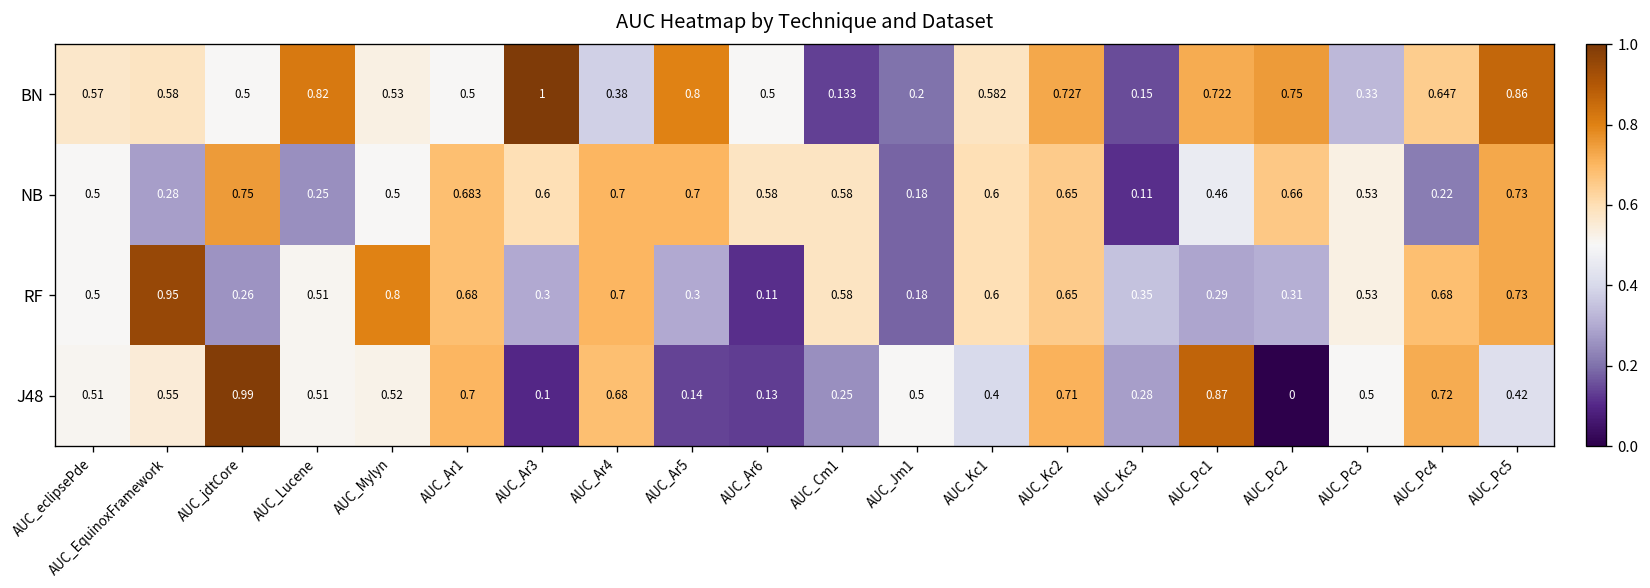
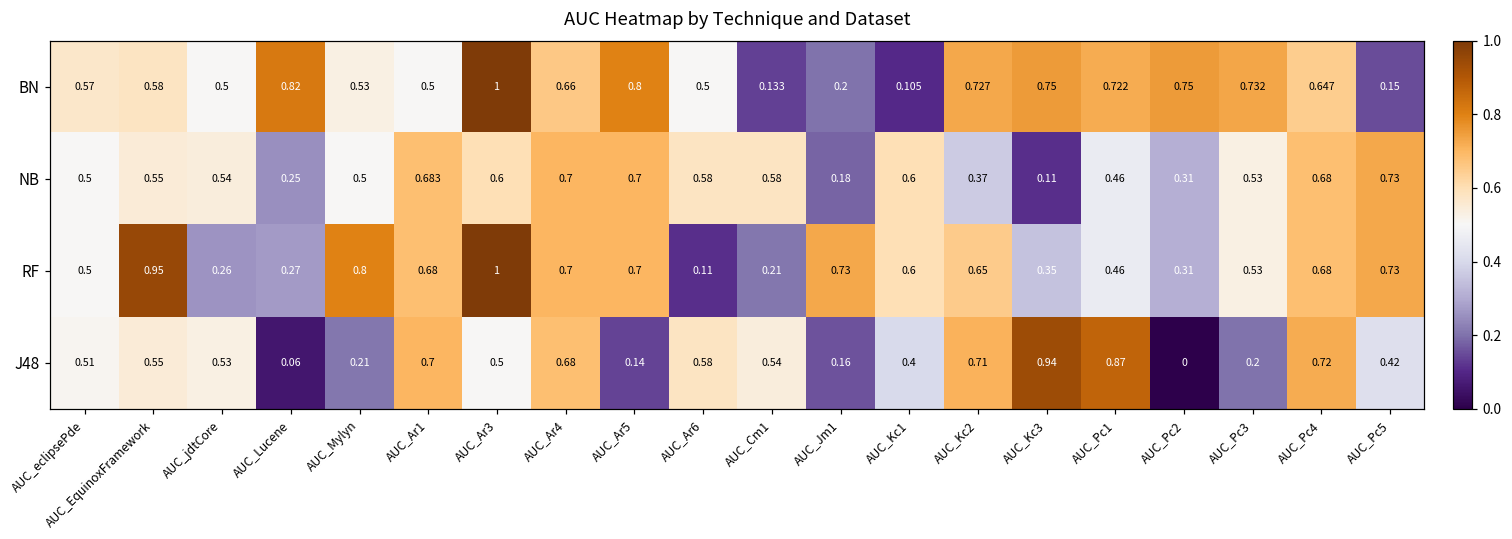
  {
    "BN": {
      "AUC_eclipsePde": 0.57,
      "AUC_EquinoxFramework": 0.58,
      "AUC_jdtCore": 0.5,
      "AUC_Lucene": 0.82,
      "AUC_Mylyn": 0.53,
      "AUC_Ar1": 0.5,
      "AUC_Ar3": 1,
-     "AUC_Ar4": 0.38,
+     "AUC_Ar4": 0.66,
      "AUC_Ar5": 0.8,
      "AUC_Ar6": 0.5,
      "AUC_Cm1": 0.133,
      "AUC_Jm1": 0.2,
-     "AUC_Kc1": 0.582,
+     "AUC_Kc1": 0.105,
      "AUC_Kc2": 0.727,
-     "AUC_Kc3": 0.15,
+     "AUC_Kc3": 0.75,
      "AUC_Pc1": 0.722,
      "AUC_Pc2": 0.75,
-     "AUC_Pc3": 0.33,
+     "AUC_Pc3": 0.732,
      "AUC_Pc4": 0.647,
-     "AUC_Pc5": 0.86
+     "AUC_Pc5": 0.15
    },
    "NB": {
      "AUC_eclipsePde": 0.5,
-     "AUC_EquinoxFramework": 0.28,
-     "AUC_jdtCore": 0.75,
+     "AUC_EquinoxFramework": 0.55,
+     "AUC_jdtCore": 0.54,
      "AUC_Lucene": 0.25,
      "AUC_Mylyn": 0.5,
      "AUC_Ar1": 0.683,
      "AUC_Ar3": 0.6,
      "AUC_Ar4": 0.7,
      "AUC_Ar5": 0.7,
      "AUC_Ar6": 0.58,
      "AUC_Cm1": 0.58,
      "AUC_Jm1": 0.18,
      "AUC_Kc1": 0.6,
-     "AUC_Kc2": 0.65,
+     "AUC_Kc2": 0.37,
      "AUC_Kc3": 0.11,
      "AUC_Pc1": 0.46,
-     "AUC_Pc2": 0.66,
+     "AUC_Pc2": 0.31,
      "AUC_Pc3": 0.53,
-     "AUC_Pc4": 0.22,
+     "AUC_Pc4": 0.68,
      "AUC_Pc5": 0.73
    },
    "RF": {
      "AUC_eclipsePde": 0.5,
      "AUC_EquinoxFramework": 0.95,
      "AUC_jdtCore": 0.26,
-     "AUC_Lucene": 0.51,
+     "AUC_Lucene": 0.27,
      "AUC_Mylyn": 0.8,
      "AUC_Ar1": 0.68,
-     "AUC_Ar3": 0.3,
+     "AUC_Ar3": 1,
      "AUC_Ar4": 0.7,
-     "AUC_Ar5": 0.3,
+     "AUC_Ar5": 0.7,
      "AUC_Ar6": 0.11,
-     "AUC_Cm1": 0.58,
-     "AUC_Jm1": 0.18,
+     "AUC_Cm1": 0.21,
+     "AUC_Jm1": 0.73,
      "AUC_Kc1": 0.6,
      "AUC_Kc2": 0.65,
      "AUC_Kc3": 0.35,
-     "AUC_Pc1": 0.29,
+     "AUC_Pc1": 0.46,
      "AUC_Pc2": 0.31,
      "AUC_Pc3": 0.53,
      "AUC_Pc4": 0.68,
      "AUC_Pc5": 0.73
    },
    "J48": {
      "AUC_eclipsePde": 0.51,
      "AUC_EquinoxFramework": 0.55,
-     "AUC_jdtCore": 0.99,
-     "AUC_Lucene": 0.51,
-     "AUC_Mylyn": 0.52,
+     "AUC_jdtCore": 0.53,
+     "AUC_Lucene": 0.06,
+     "AUC_Mylyn": 0.21,
      "AUC_Ar1": 0.7,
-     "AUC_Ar3": 0.1,
+     "AUC_Ar3": 0.5,
      "AUC_Ar4": 0.68,
      "AUC_Ar5": 0.14,
-     "AUC_Ar6": 0.13,
-     "AUC_Cm1": 0.25,
-     "AUC_Jm1": 0.5,
+     "AUC_Ar6": 0.58,
+     "AUC_Cm1": 0.54,
+     "AUC_Jm1": 0.16,
      "AUC_Kc1": 0.4,
      "AUC_Kc2": 0.71,
-     "AUC_Kc3": 0.28,
+     "AUC_Kc3": 0.94,
      "AUC_Pc1": 0.87,
      "AUC_Pc2": 0,
-     "AUC_Pc3": 0.5,
+     "AUC_Pc3": 0.2,
      "AUC_Pc4": 0.72,
      "AUC_Pc5": 0.42
    }
  }
